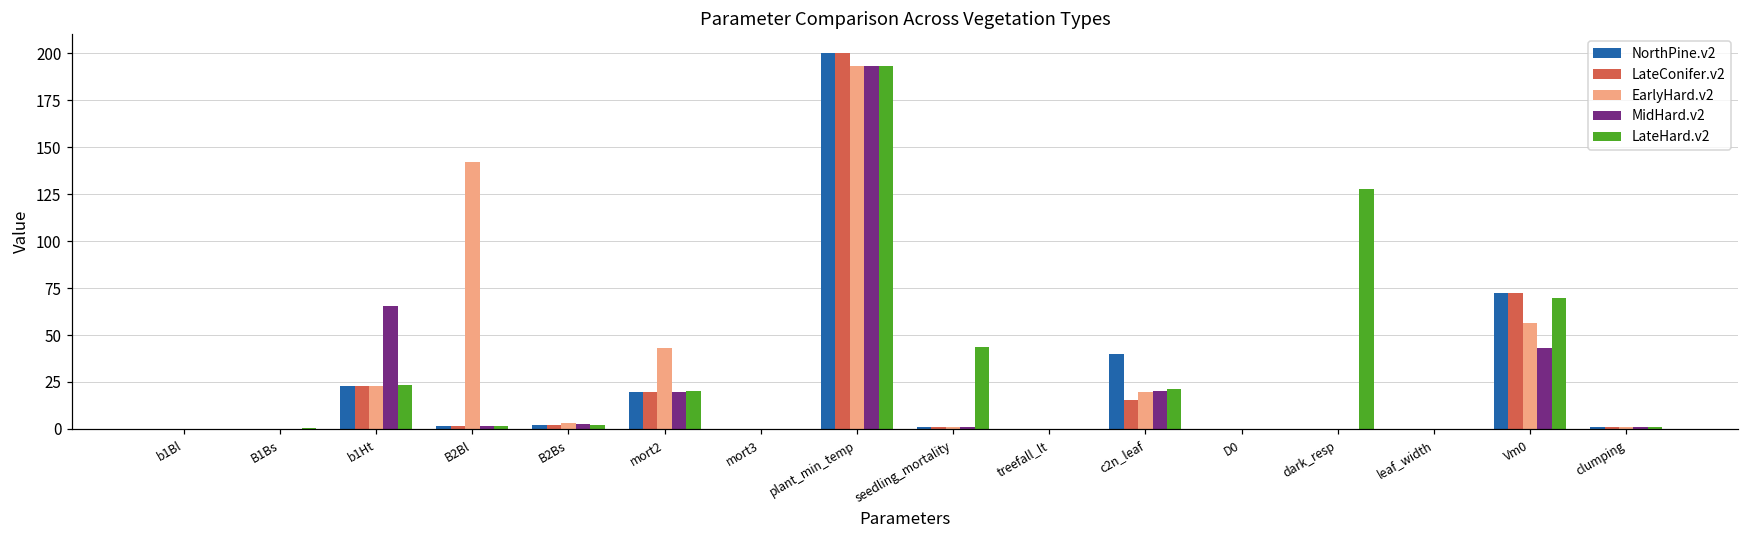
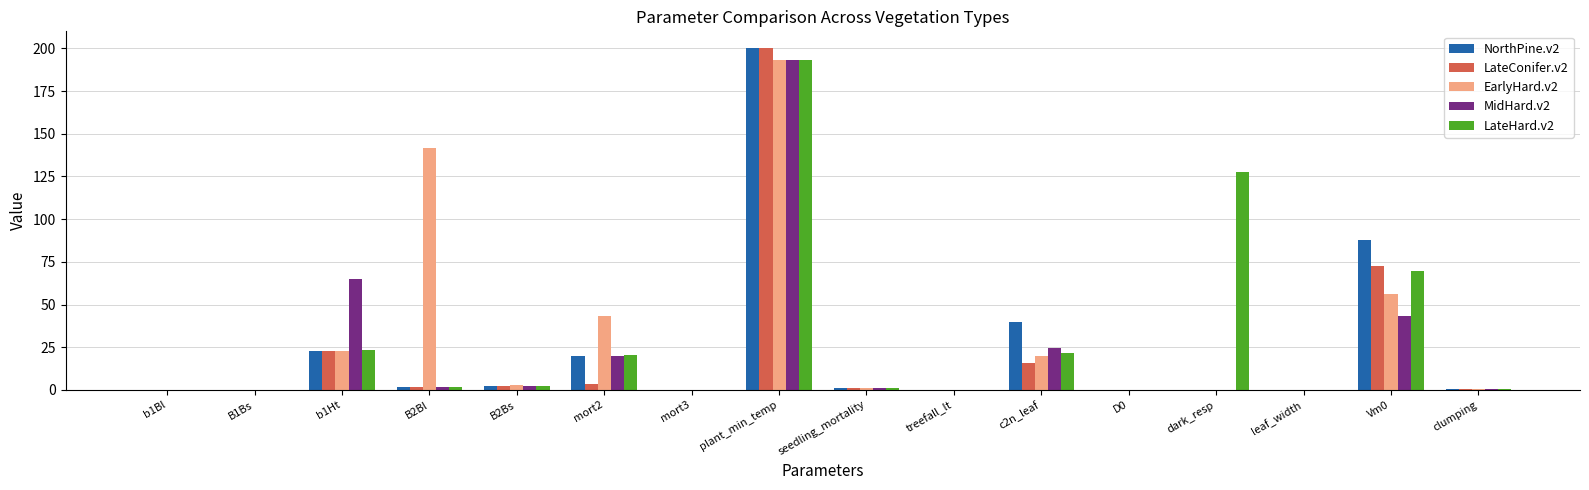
  {
    "NorthPine.v2": {
      "b1Ht": 23,
      "B2Bl": 2,
      "B2Bs": 2,
      "mort2": 20,
      "plant_min_temp": 200,
      "c2n_leaf": 40,
-     "Vm0": 72
+     "Vm0": 88
    },
    "LateConifer.v2": {
      "b1Ht": 23,
      "B2Bl": 2,
      "B2Bs": 2,
-     "mort2": 20,
+     "mort2": 4,
      "plant_min_temp": 200,
      "c2n_leaf": 16,
      "Vm0": 72
    },
    "EarlyHard.v2": {
      "b1Ht": 23,
      "B2Bl": 142,
      "B2Bs": 3,
      "mort2": 43,
      "plant_min_temp": 193,
      "c2n_leaf": 20,
      "Vm0": 56
    },
    "MidHard.v2": {
      "b1Ht": 65,
      "B2Bs": 2,
      "mort2": 20,
      "plant_min_temp": 193,
-     "c2n_leaf": 20,
+     "c2n_leaf": 25,
      "Vm0": 43
    },
    "LateHard.v2": {
      "b1Ht": 23,
      "B2Bl": 2,
      "B2Bs": 2,
      "mort2": 20,
      "plant_min_temp": 193,
-     "seedling_mortality": 44,
+     "seedling_mortality": 1,
      "c2n_leaf": 21,
      "dark_resp": 128,
      "Vm0": 70
    }
  }
